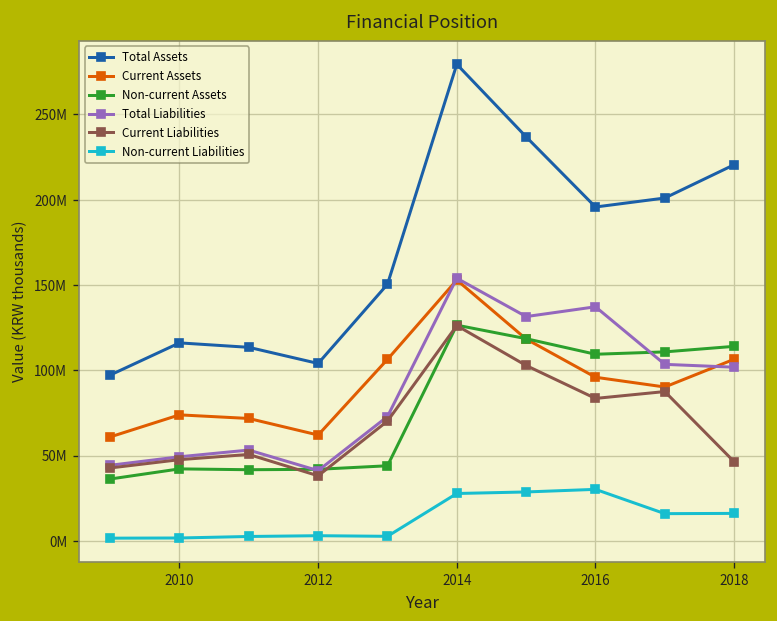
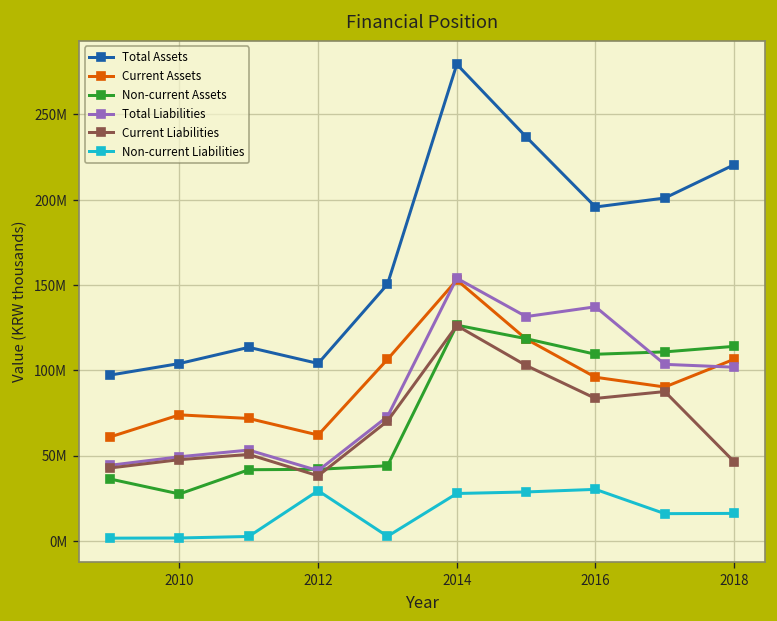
  {
    "Total Assets": {
-     "2010": 116000000,
+     "2010": 104000000,
      "2012": 104000000,
      "2014": 279000000,
      "2016": 196000000,
      "2018": 221000000
    },
    "Current Assets": {
      "2010": 74000000,
      "2012": 62000000,
      "2016": 96000000,
      "2018": 106000000
    },
    "Non-current Assets": {
-     "2010": 42000000,
+     "2010": 27000000,
      "2016": 109000000,
      "2018": 114000000
    },
    "Total Liabilities": {
      "2016": 137000000,
      "2018": 102000000
    },
    "Current Liabilities": {
      "2012": 38000000,
      "2016": 84000000,
      "2018": 46000000
    },
    "Non-current Liabilities": {
      "2010": 2000000,
-     "2012": 3000000,
+     "2012": 29000000,
      "2014": 28000000,
      "2016": 30000000,
      "2018": 16000000
    }
  }
